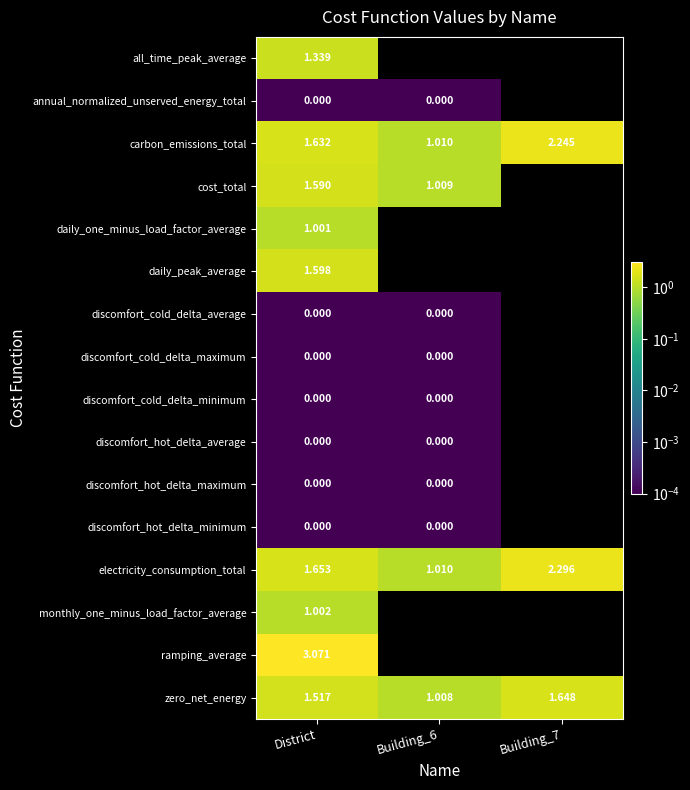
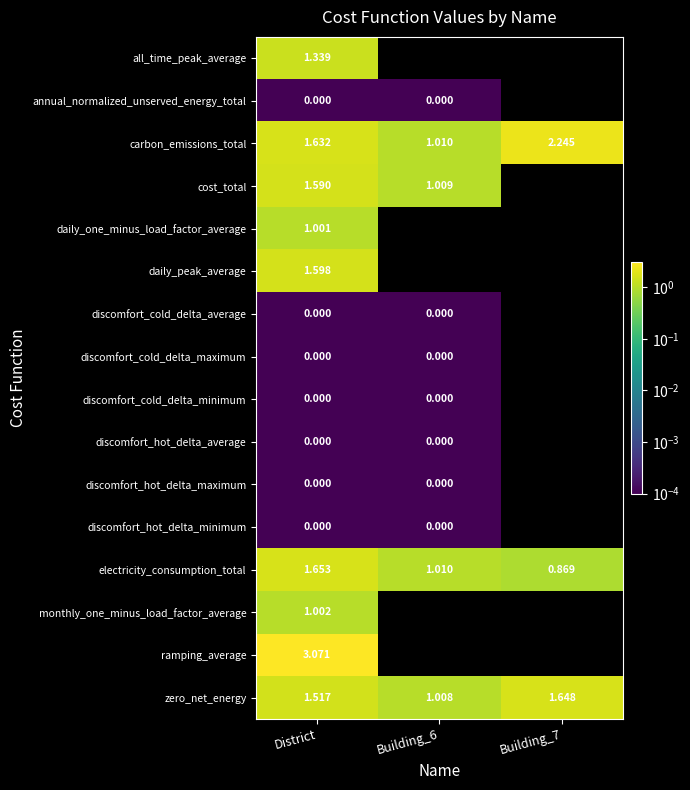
  {
    "all_time_peak_average": {
      "District": 1.339
    },
    "annual_normalized_unserved_energy_total": {
      "District": 0.000,
      "Building_6": 0.000
    },
    "carbon_emissions_total": {
      "District": 1.632,
      "Building_6": 1.010,
      "Building_7": 2.245
    },
    "cost_total": {
      "District": 1.590,
      "Building_6": 1.009
    },
    "daily_one_minus_load_factor_average": {
      "District": 1.001
    },
    "daily_peak_average": {
      "District": 1.598
    },
    "discomfort_cold_delta_average": {
      "District": 0.000,
      "Building_6": 0.000
    },
    "discomfort_cold_delta_maximum": {
      "District": 0.000,
      "Building_6": 0.000
    },
    "discomfort_cold_delta_minimum": {
      "District": 0.000,
      "Building_6": 0.000
    },
    "discomfort_hot_delta_average": {
      "District": 0.000,
      "Building_6": 0.000
    },
    "discomfort_hot_delta_maximum": {
      "District": 0.000,
      "Building_6": 0.000
    },
    "discomfort_hot_delta_minimum": {
      "District": 0.000,
      "Building_6": 0.000
    },
    "electricity_consumption_total": {
      "District": 1.653,
      "Building_6": 1.010,
-     "Building_7": 2.296
+     "Building_7": 0.869
    },
    "monthly_one_minus_load_factor_average": {
      "District": 1.002
    },
    "ramping_average": {
      "District": 3.071
    },
    "zero_net_energy": {
      "District": 1.517,
      "Building_6": 1.008,
      "Building_7": 1.648
    }
  }
